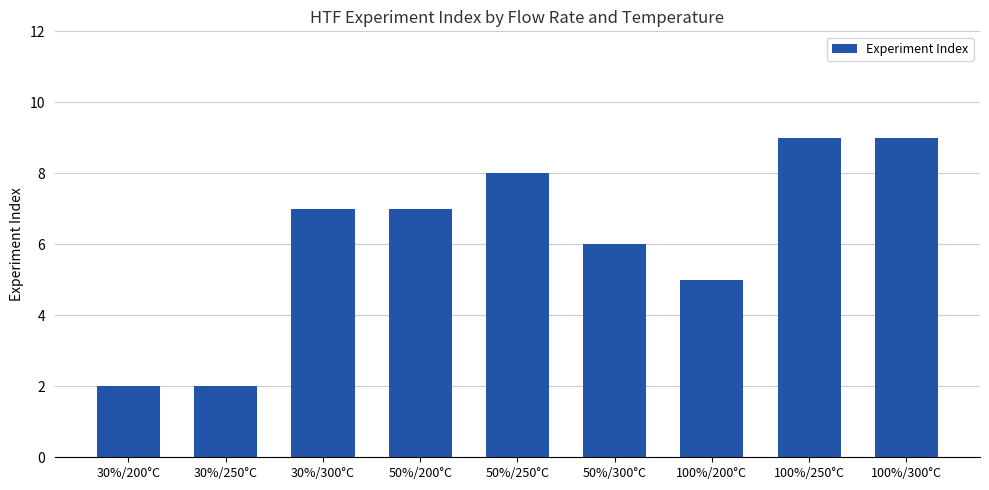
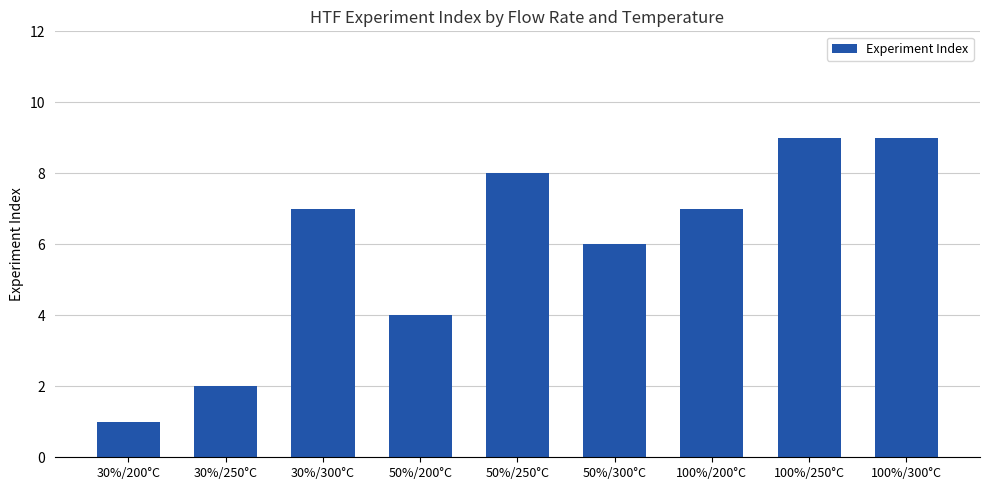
  {
-   "30%/200°C": 2,
+   "30%/200°C": 1,
    "30%/250°C": 2,
    "30%/300°C": 7,
-   "50%/200°C": 7,
+   "50%/200°C": 4,
    "50%/250°C": 8,
    "50%/300°C": 6,
-   "100%/200°C": 5,
+   "100%/200°C": 7,
    "100%/250°C": 9,
    "100%/300°C": 9
  }
